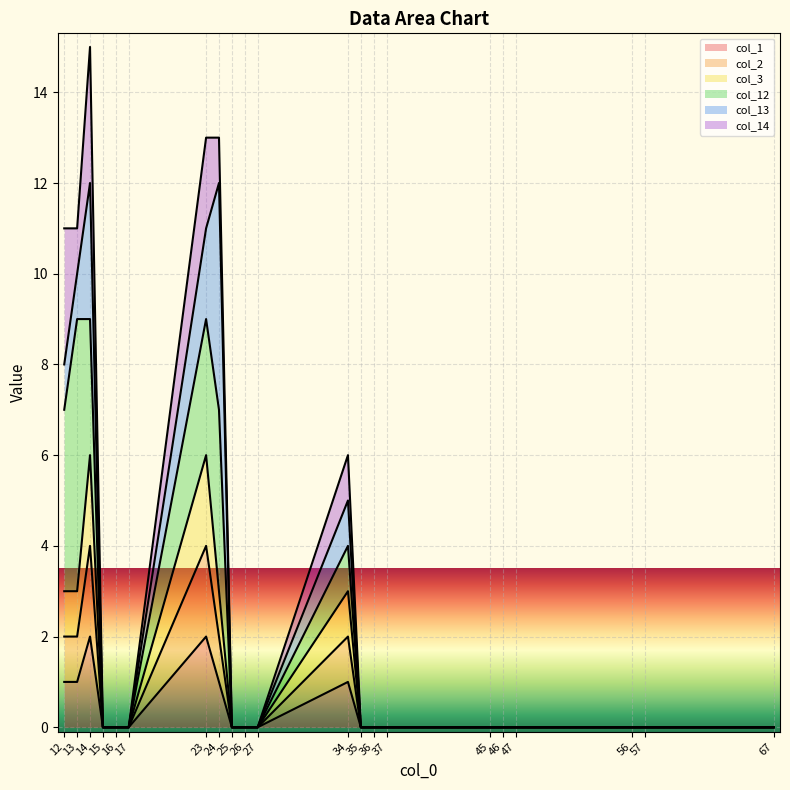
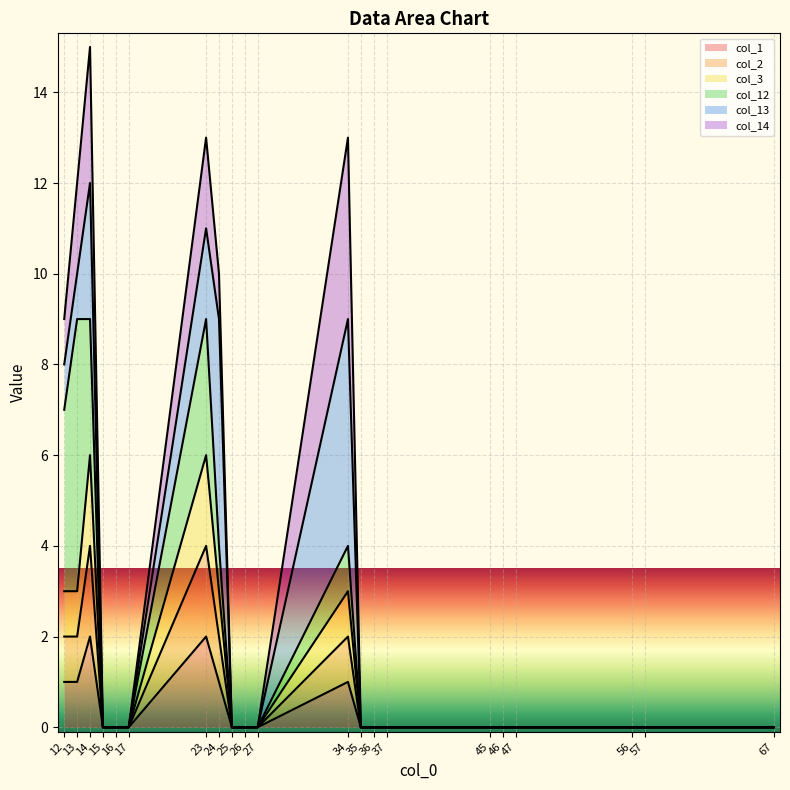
  {
    "col_12": {
      "12": 4,
      "13": 6,
      "14": 3,
      "23": 3,
-     "24": 4,
+     "24": 1,
      "34": 1
    },
    "col_13": {
      "12": 1,
      "13": 1,
      "14": 3,
      "23": 2,
      "24": 5,
-     "34": 1
+     "34": 5
    },
    "col_14": {
-     "12": 3,
-     "13": 1,
+     "12": 1,
+     "13": 2,
      "14": 3,
      "23": 2,
      "24": 1,
-     "34": 1
+     "34": 4
    }
  }
